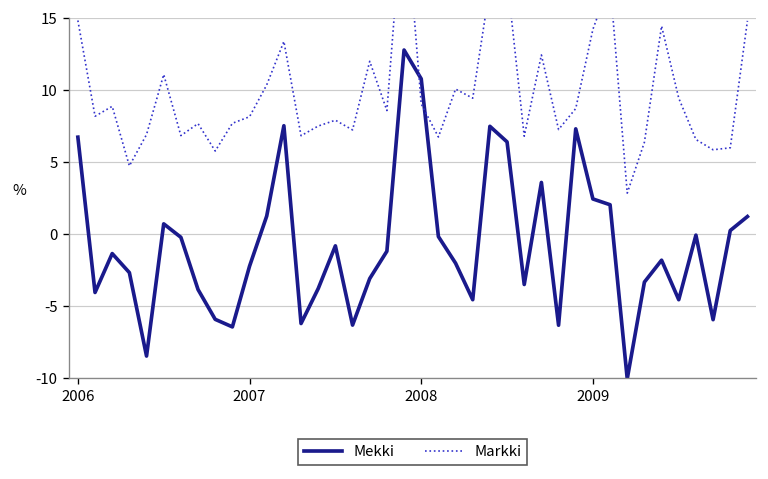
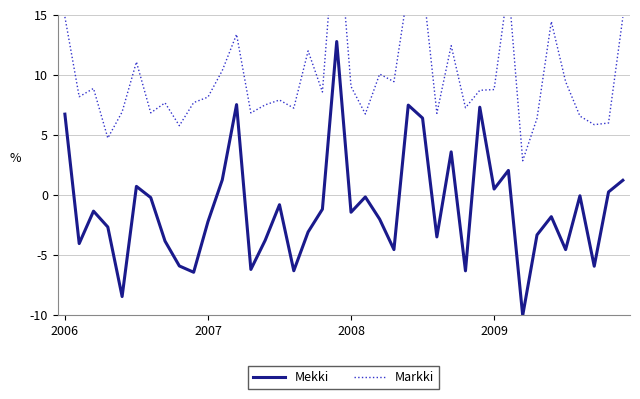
  {
    "Mekki": {
      "2006": 6.7,
      "2007": -2.2,
-     "2008": 10.8,
-     "2009": 2.4
+     "2008": -1.5,
+     "2009": 0.5
    },
    "Markki": {
      "2006": 14.8,
      "2007": 8.1,
      "2008": 9.0,
-     "2009": 14.2
+     "2009": 8.8
    }
  }
